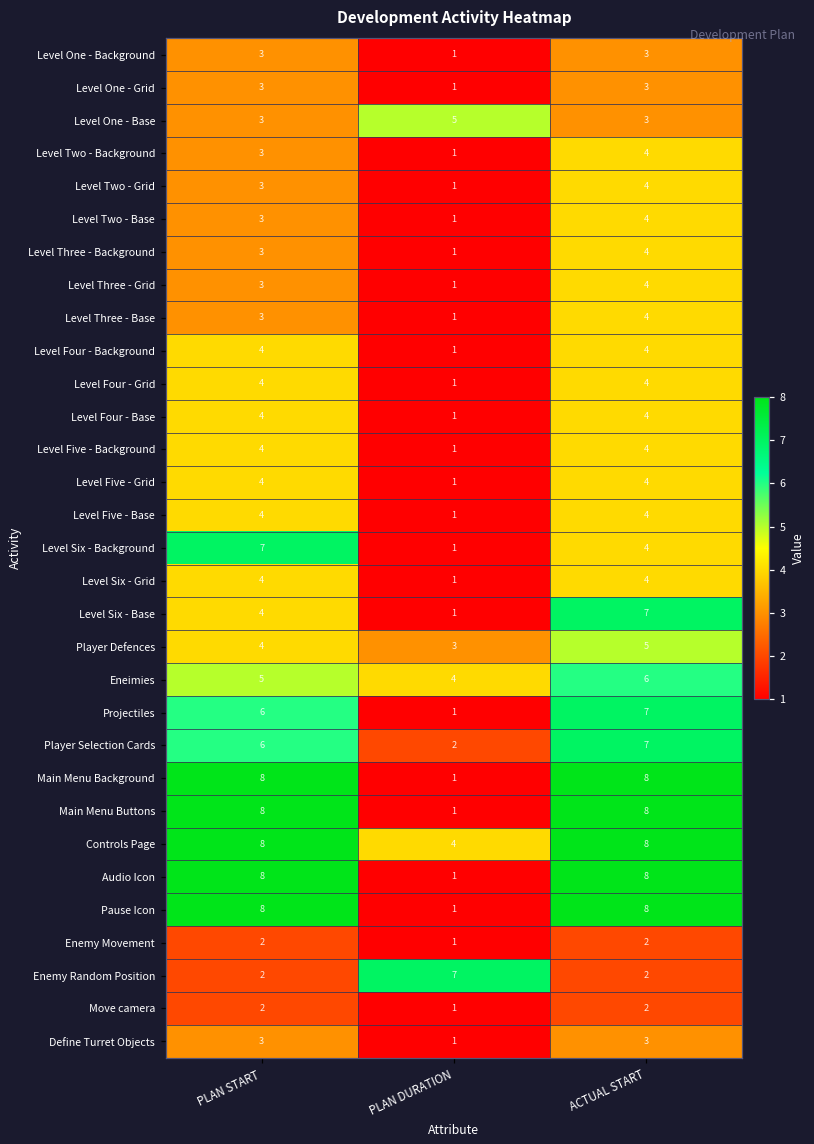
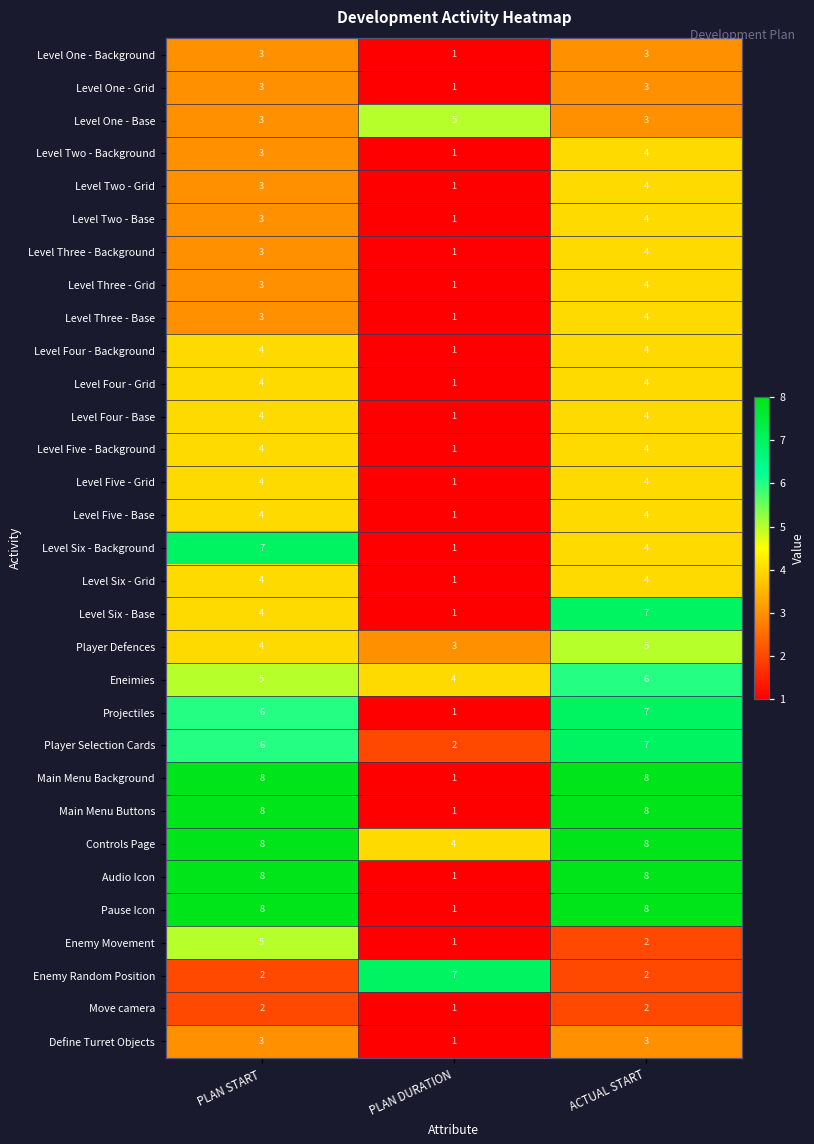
  {
    "Level One - Background": {
      "PLAN START": 3,
      "PLAN DURATION": 1,
      "ACTUAL START": 3
    },
    "Level One - Grid": {
      "PLAN START": 3,
      "PLAN DURATION": 1,
      "ACTUAL START": 3
    },
    "Level One - Base": {
      "PLAN START": 3,
      "PLAN DURATION": 5,
      "ACTUAL START": 3
    },
    "Level Two - Background": {
      "PLAN START": 3,
      "PLAN DURATION": 1,
      "ACTUAL START": 4
    },
    "Level Two - Grid": {
      "PLAN START": 3,
      "PLAN DURATION": 1,
      "ACTUAL START": 4
    },
    "Level Two - Base": {
      "PLAN START": 3,
      "PLAN DURATION": 1,
      "ACTUAL START": 4
    },
    "Level Three - Background": {
      "PLAN START": 3,
      "PLAN DURATION": 1,
      "ACTUAL START": 4
    },
    "Level Three - Grid": {
      "PLAN START": 3,
      "PLAN DURATION": 1,
      "ACTUAL START": 4
    },
    "Level Three - Base": {
      "PLAN START": 3,
      "PLAN DURATION": 1,
      "ACTUAL START": 4
    },
    "Level Four - Background": {
      "PLAN START": 4,
      "PLAN DURATION": 1,
      "ACTUAL START": 4
    },
    "Level Four - Grid": {
      "PLAN START": 4,
      "PLAN DURATION": 1,
      "ACTUAL START": 4
    },
    "Level Four - Base": {
      "PLAN START": 4,
      "PLAN DURATION": 1,
      "ACTUAL START": 4
    },
    "Level Five - Background": {
      "PLAN START": 4,
      "PLAN DURATION": 1,
      "ACTUAL START": 4
    },
    "Level Five - Grid": {
      "PLAN START": 4,
      "PLAN DURATION": 1,
      "ACTUAL START": 4
    },
    "Level Five - Base": {
      "PLAN START": 4,
      "PLAN DURATION": 1,
      "ACTUAL START": 4
    },
    "Level Six - Background": {
      "PLAN START": 7,
      "PLAN DURATION": 1,
      "ACTUAL START": 4
    },
    "Level Six - Grid": {
      "PLAN START": 4,
      "PLAN DURATION": 1,
      "ACTUAL START": 4
    },
    "Level Six - Base": {
      "PLAN START": 4,
      "PLAN DURATION": 1,
      "ACTUAL START": 7
    },
    "Player Defences": {
      "PLAN START": 4,
      "PLAN DURATION": 3,
      "ACTUAL START": 5
    },
    "Eneimies": {
      "PLAN START": 5,
      "PLAN DURATION": 4,
      "ACTUAL START": 6
    },
    "Projectiles": {
      "PLAN START": 6,
      "PLAN DURATION": 1,
      "ACTUAL START": 7
    },
    "Player Selection Cards": {
      "PLAN START": 6,
      "PLAN DURATION": 2,
      "ACTUAL START": 7
    },
    "Main Menu Background": {
      "PLAN START": 8,
      "PLAN DURATION": 1,
      "ACTUAL START": 8
    },
    "Main Menu Buttons": {
      "PLAN START": 8,
      "PLAN DURATION": 1,
      "ACTUAL START": 8
    },
    "Controls Page": {
      "PLAN START": 8,
      "PLAN DURATION": 4,
      "ACTUAL START": 8
    },
    "Audio Icon": {
      "PLAN START": 8,
      "PLAN DURATION": 1,
      "ACTUAL START": 8
    },
    "Pause Icon": {
      "PLAN START": 8,
      "PLAN DURATION": 1,
      "ACTUAL START": 8
    },
    "Enemy Movement": {
-     "PLAN START": 2,
+     "PLAN START": 5,
      "PLAN DURATION": 1,
      "ACTUAL START": 2
    },
    "Enemy Random Position": {
      "PLAN START": 2,
      "PLAN DURATION": 7,
      "ACTUAL START": 2
    },
    "Move camera": {
      "PLAN START": 2,
      "PLAN DURATION": 1,
      "ACTUAL START": 2
    },
    "Define Turret Objects": {
      "PLAN START": 3,
      "PLAN DURATION": 1,
      "ACTUAL START": 3
    }
  }
